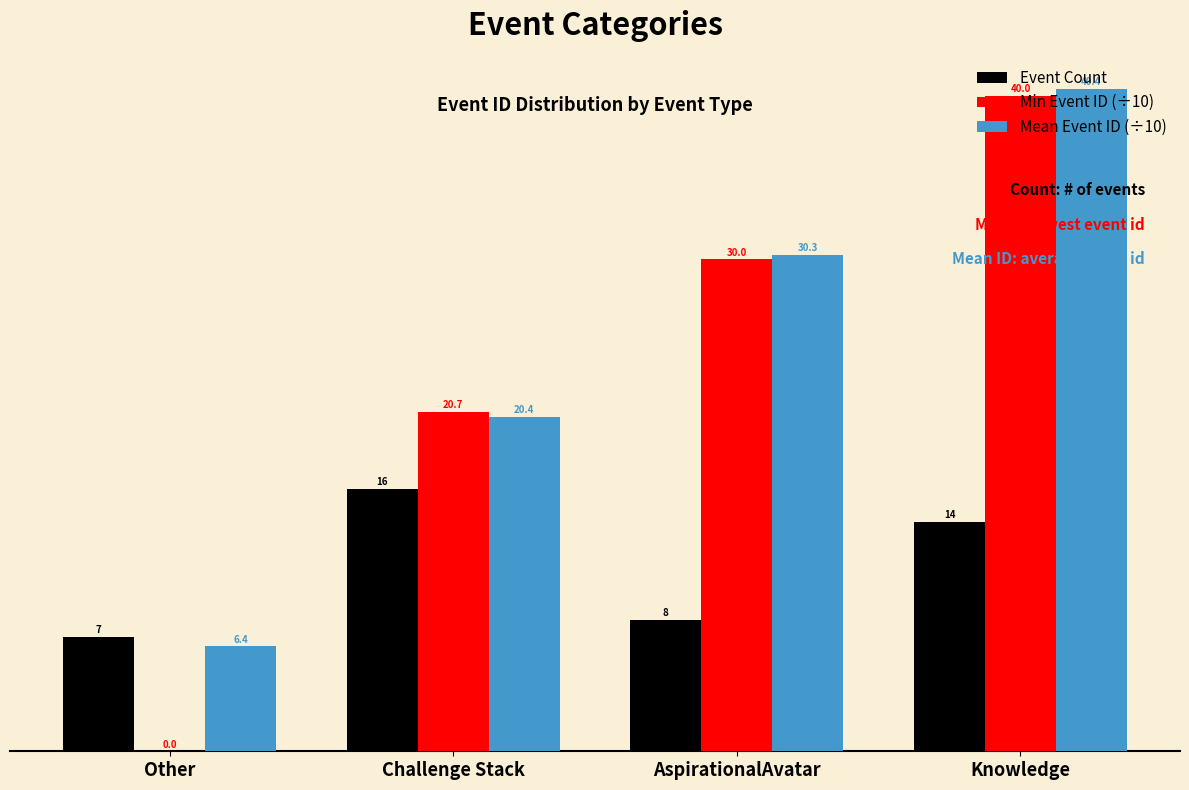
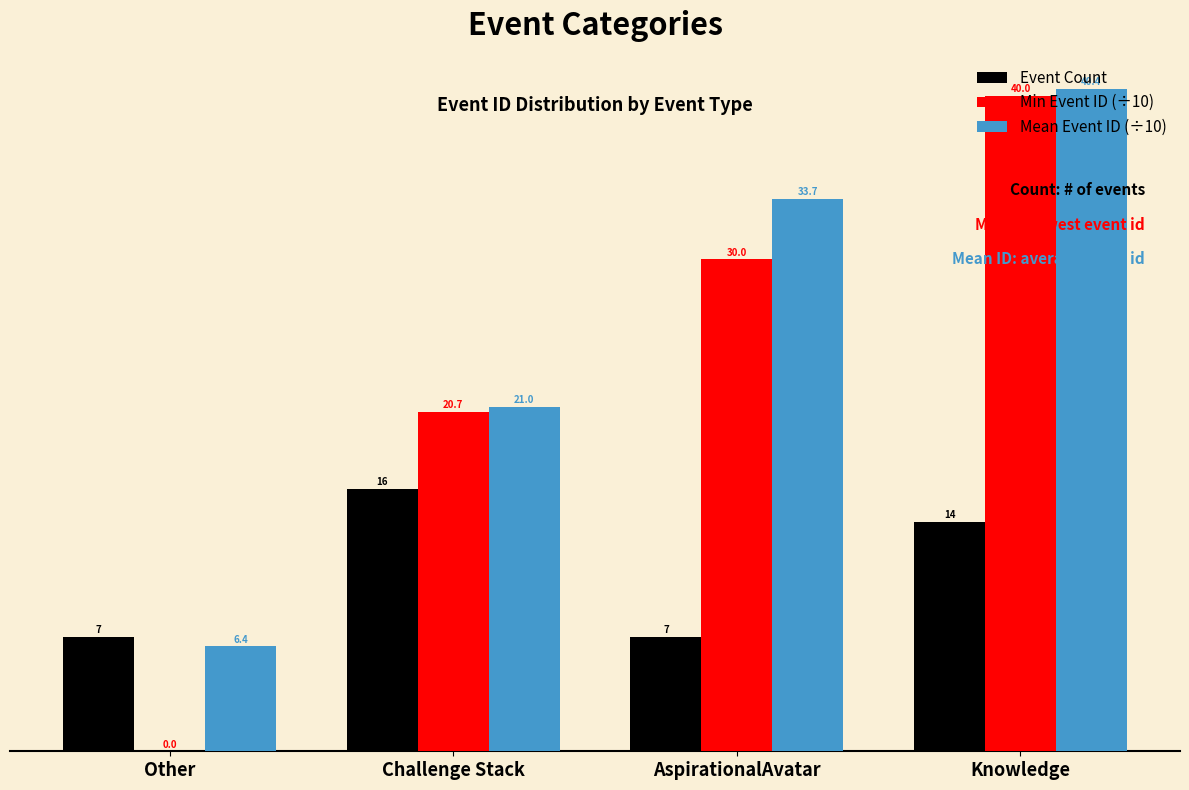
  {
    "Event Count": {
      "Other": 7,
      "Challenge Stack": 16,
-     "AspirationalAvatar": 8,
+     "AspirationalAvatar": 7,
      "Knowledge": 14
    },
    "Min Event ID (÷10)": {
      "Other": 0.0,
      "Challenge Stack": 20.7,
      "AspirationalAvatar": 30.0,
      "Knowledge": 40.0
    },
    "Mean Event ID (÷10)": {
      "Other": 6.4,
-     "Challenge Stack": 20.4,
-     "AspirationalAvatar": 30.3,
+     "Challenge Stack": 21.0,
+     "AspirationalAvatar": 33.7,
      "Knowledge": 40.4
    }
  }
